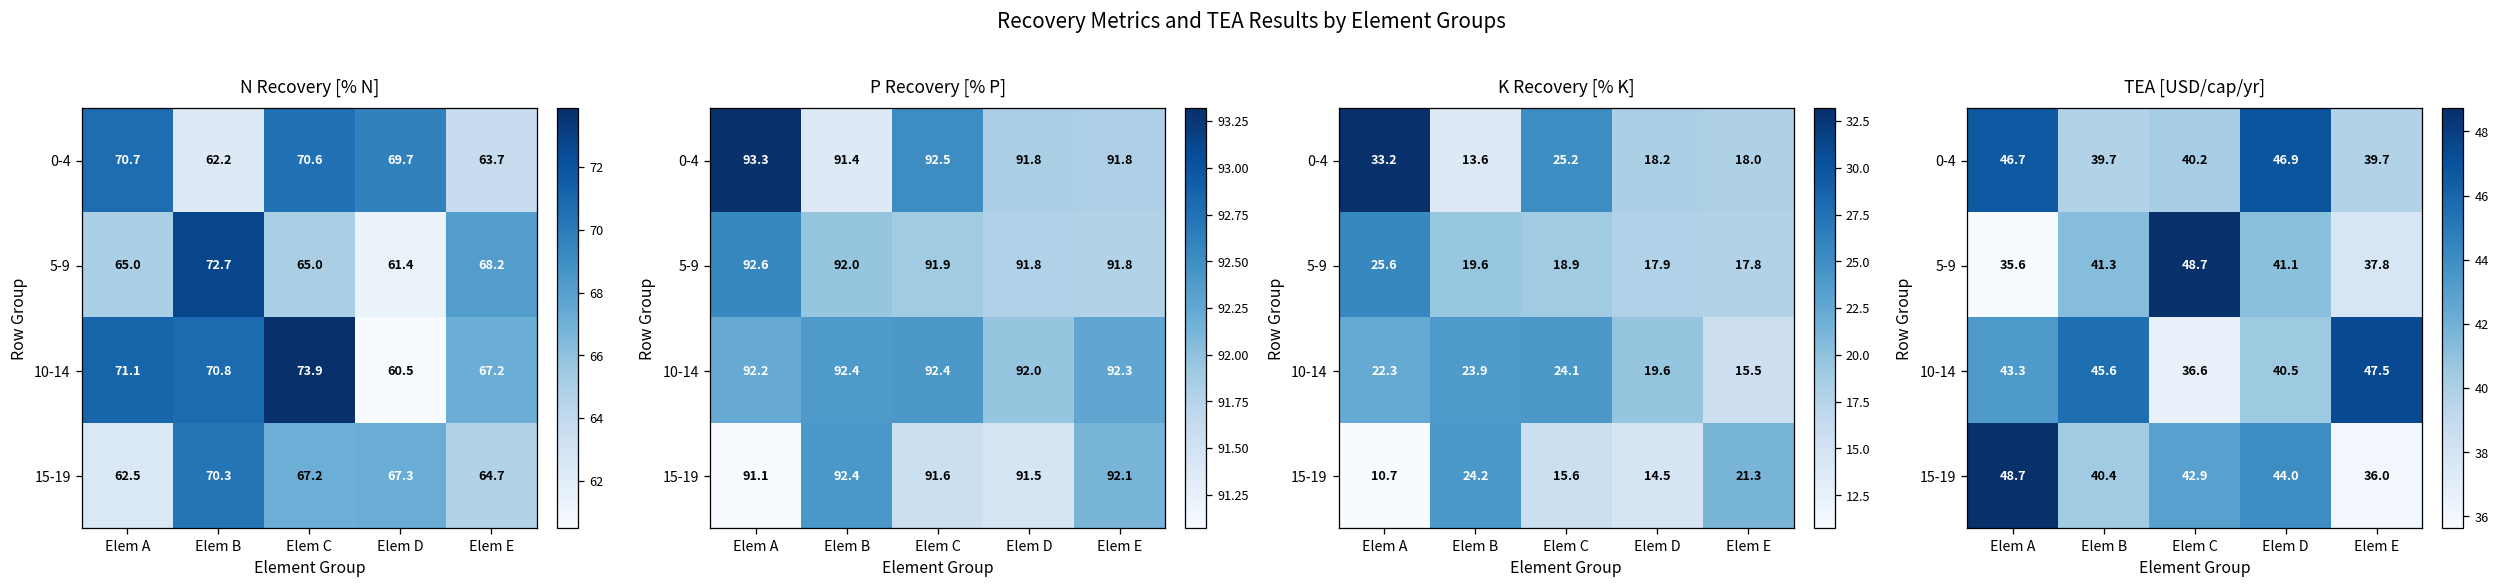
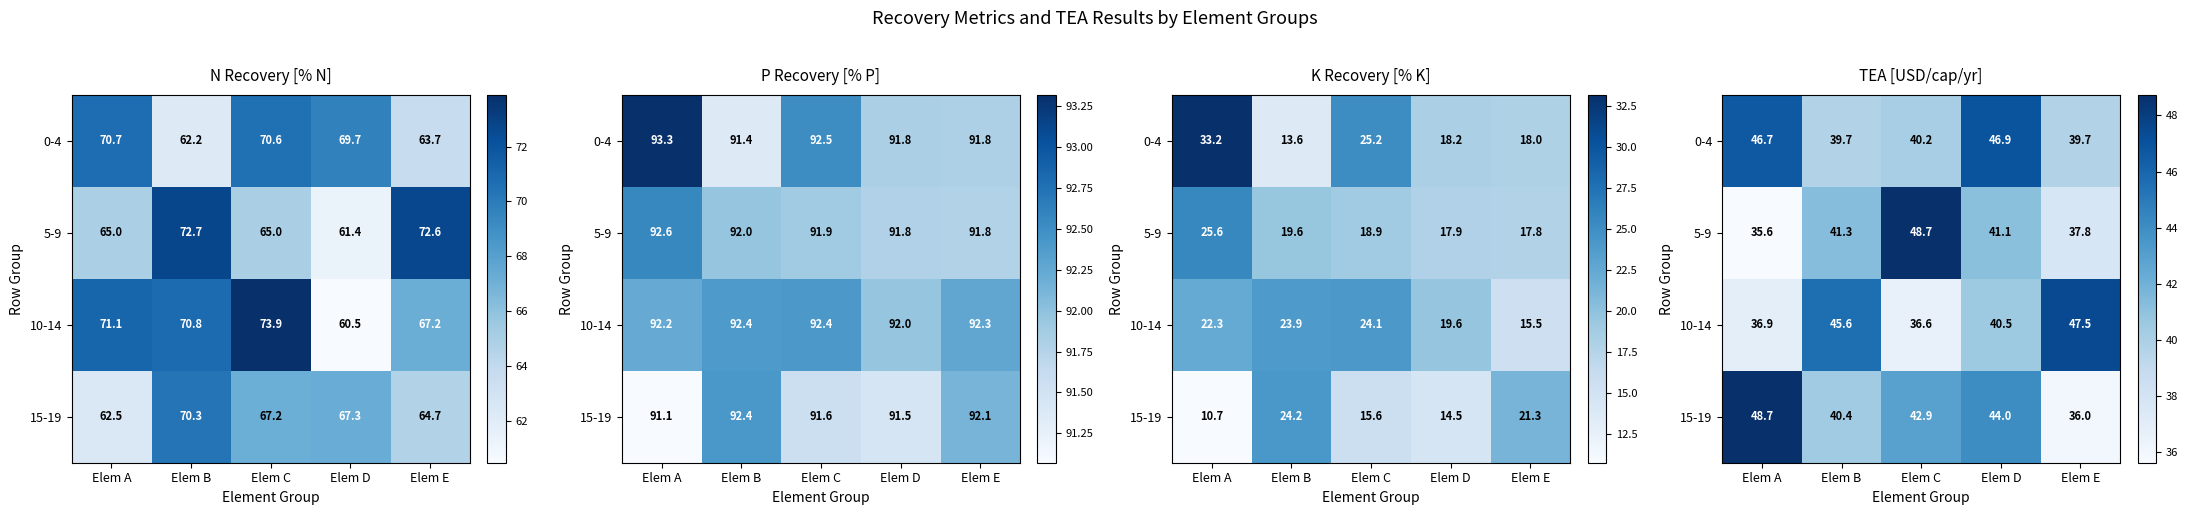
  {
    "N Recovery [% N]": {
      "0-4": {
        "Elem A": 70.7,
        "Elem B": 62.2,
        "Elem C": 70.6,
        "Elem D": 69.7,
        "Elem E": 63.7
      },
      "5-9": {
        "Elem A": 65.0,
        "Elem B": 72.7,
        "Elem C": 65.0,
        "Elem D": 61.4,
-       "Elem E": 68.2
+       "Elem E": 72.6
      },
      "10-14": {
        "Elem A": 71.1,
        "Elem B": 70.8,
        "Elem C": 73.9,
        "Elem D": 60.5,
        "Elem E": 67.2
      },
      "15-19": {
        "Elem A": 62.5,
        "Elem B": 70.3,
        "Elem C": 67.2,
        "Elem D": 67.3,
        "Elem E": 64.7
      }
    },
    "P Recovery [% P]": {
      "0-4": {
        "Elem A": 93.3,
        "Elem B": 91.4,
        "Elem C": 92.5,
        "Elem D": 91.8,
        "Elem E": 91.8
      },
      "5-9": {
        "Elem A": 92.6,
        "Elem B": 92.0,
        "Elem C": 91.9,
        "Elem D": 91.8,
        "Elem E": 91.8
      },
      "10-14": {
        "Elem A": 92.2,
        "Elem B": 92.4,
        "Elem C": 92.4,
        "Elem D": 92.0,
        "Elem E": 92.3
      },
      "15-19": {
        "Elem A": 91.1,
        "Elem B": 92.4,
        "Elem C": 91.6,
        "Elem D": 91.5,
        "Elem E": 92.1
      }
    },
    "K Recovery [% K]": {
      "0-4": {
        "Elem A": 33.2,
        "Elem B": 13.6,
        "Elem C": 25.2,
        "Elem D": 18.2,
        "Elem E": 18.0
      },
      "5-9": {
        "Elem A": 25.6,
        "Elem B": 19.6,
        "Elem C": 18.9,
        "Elem D": 17.9,
        "Elem E": 17.8
      },
      "10-14": {
        "Elem A": 22.3,
        "Elem B": 23.9,
        "Elem C": 24.1,
        "Elem D": 19.6,
        "Elem E": 15.5
      },
      "15-19": {
        "Elem A": 10.7,
        "Elem B": 24.2,
        "Elem C": 15.6,
        "Elem D": 14.5,
        "Elem E": 21.3
      }
    },
    "TEA [USD/cap/yr]": {
      "0-4": {
        "Elem A": 46.7,
        "Elem B": 39.7,
        "Elem C": 40.2,
        "Elem D": 46.9,
        "Elem E": 39.7
      },
      "5-9": {
        "Elem A": 35.6,
        "Elem B": 41.3,
        "Elem C": 48.7,
        "Elem D": 41.1,
        "Elem E": 37.8
      },
      "10-14": {
-       "Elem A": 43.3,
+       "Elem A": 36.9,
        "Elem B": 45.6,
        "Elem C": 36.6,
        "Elem D": 40.5,
        "Elem E": 47.5
      },
      "15-19": {
        "Elem A": 48.7,
        "Elem B": 40.4,
        "Elem C": 42.9,
        "Elem D": 44.0,
        "Elem E": 36.0
      }
    }
  }
